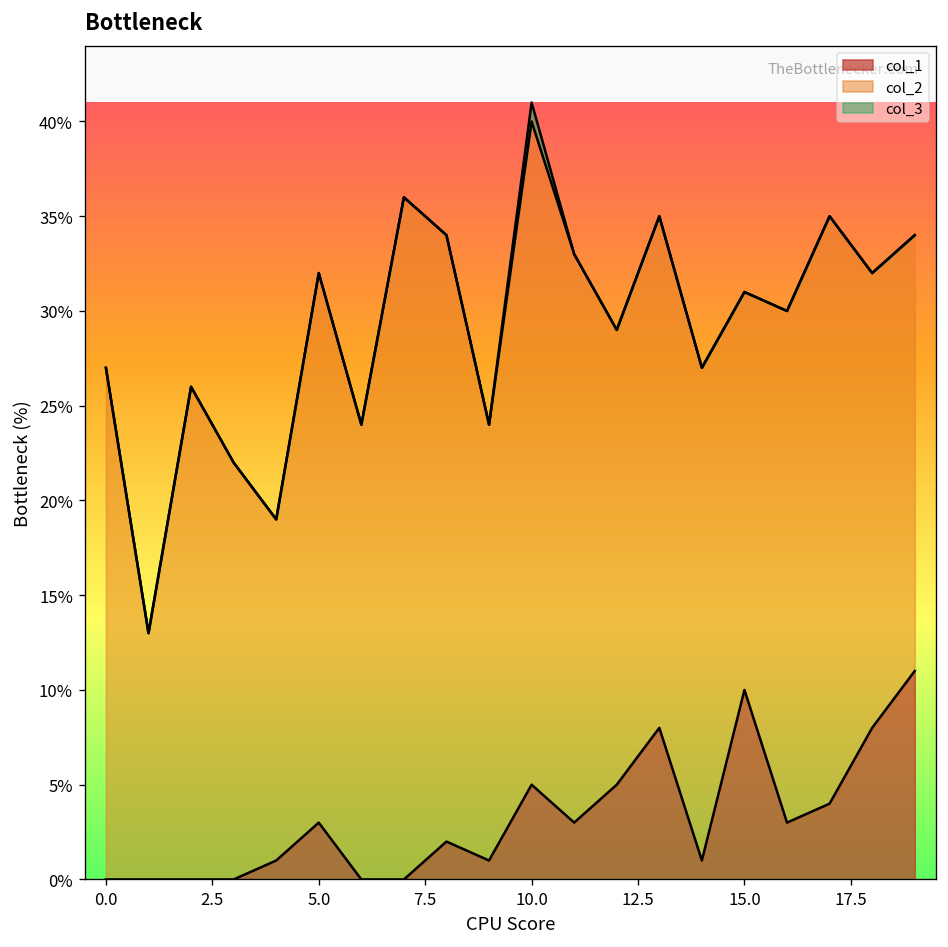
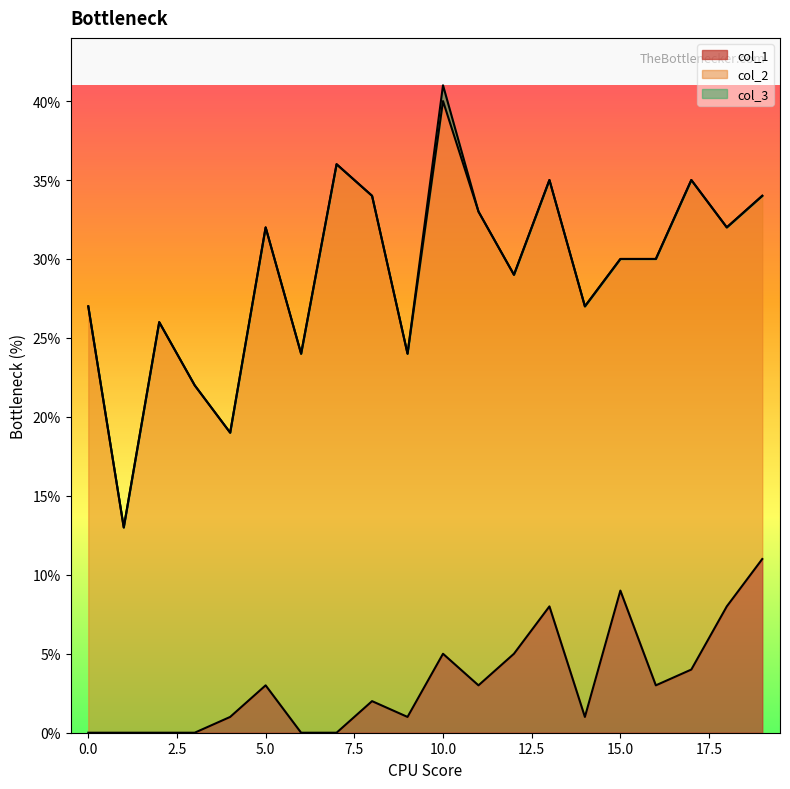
  {
    "col_1": {
      "0.0": "0%",
      "5.0": "3%",
      "10.0": "5%",
-     "15.0": "10%"
+     "15.0": "9%"
    },
    "col_2": {
      "10.0": "35%"
    },
    "col_3": {
      "10.0": "1%"
    }
  }
